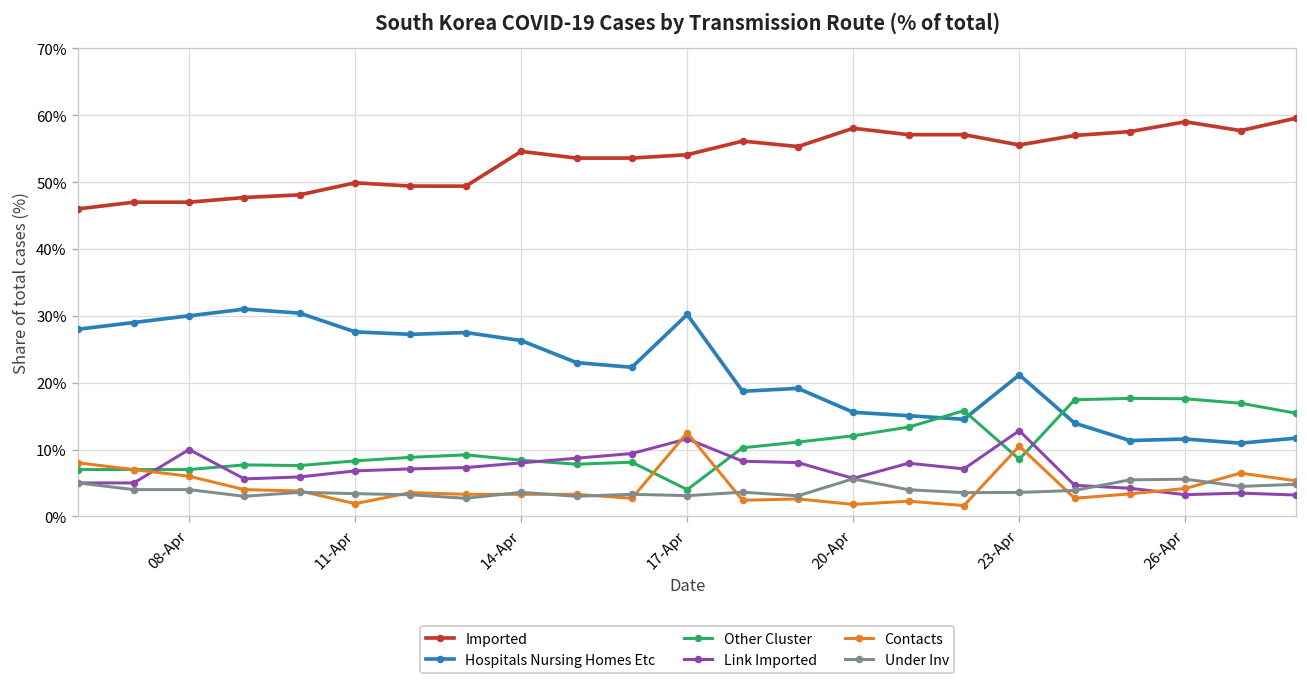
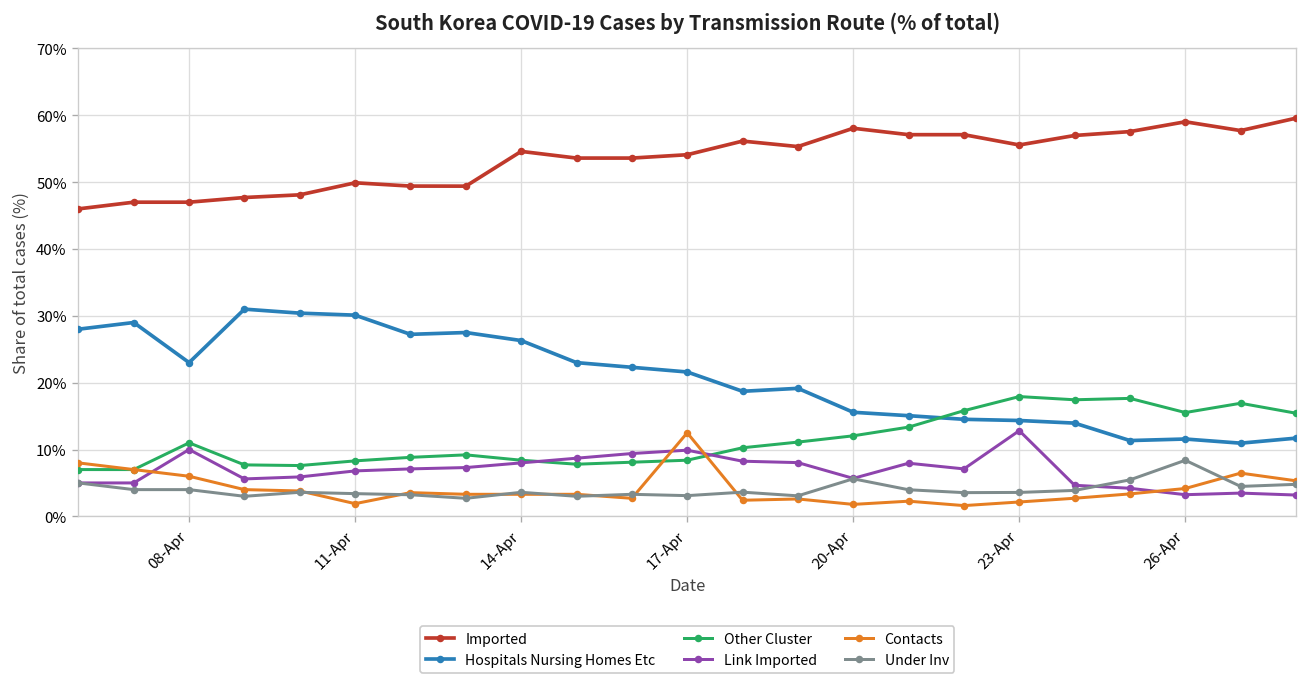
  {
    "Imported": {
      "08-Apr": "47%",
      "11-Apr": "50%",
      "14-Apr": "55%",
      "17-Apr": "54%",
      "20-Apr": "58%",
      "23-Apr": "56%",
      "26-Apr": "59%"
    },
    "Hospitals Nursing Homes Etc": {
-     "08-Apr": "30%",
-     "11-Apr": "28%",
+     "08-Apr": "23%",
+     "11-Apr": "30%",
      "14-Apr": "26%",
-     "17-Apr": "30%",
+     "17-Apr": "22%",
      "20-Apr": "16%",
-     "23-Apr": "21%",
+     "23-Apr": "14%",
      "26-Apr": "12%"
    },
    "Other Cluster": {
-     "08-Apr": "7%",
+     "08-Apr": "11%",
      "11-Apr": "8%",
-     "17-Apr": "4%",
+     "17-Apr": "8%",
      "20-Apr": "12%",
-     "23-Apr": "9%",
-     "26-Apr": "18%"
+     "23-Apr": "18%",
+     "26-Apr": "16%"
    },
    "Link Imported": {
      "08-Apr": "10%",
      "11-Apr": "7%",
-     "17-Apr": "12%",
+     "17-Apr": "10%",
      "23-Apr": "13%",
      "26-Apr": "3%"
    },
    "Contacts": {
      "08-Apr": "6%",
      "11-Apr": "2%",
      "17-Apr": "13%",
      "20-Apr": "2%",
-     "23-Apr": "11%",
+     "23-Apr": "2%",
      "26-Apr": "4%"
    },
    "Under Inv": {
      "08-Apr": "4%",
      "11-Apr": "3%",
      "17-Apr": "3%",
      "23-Apr": "4%",
-     "26-Apr": "6%"
+     "26-Apr": "8%"
    }
  }
